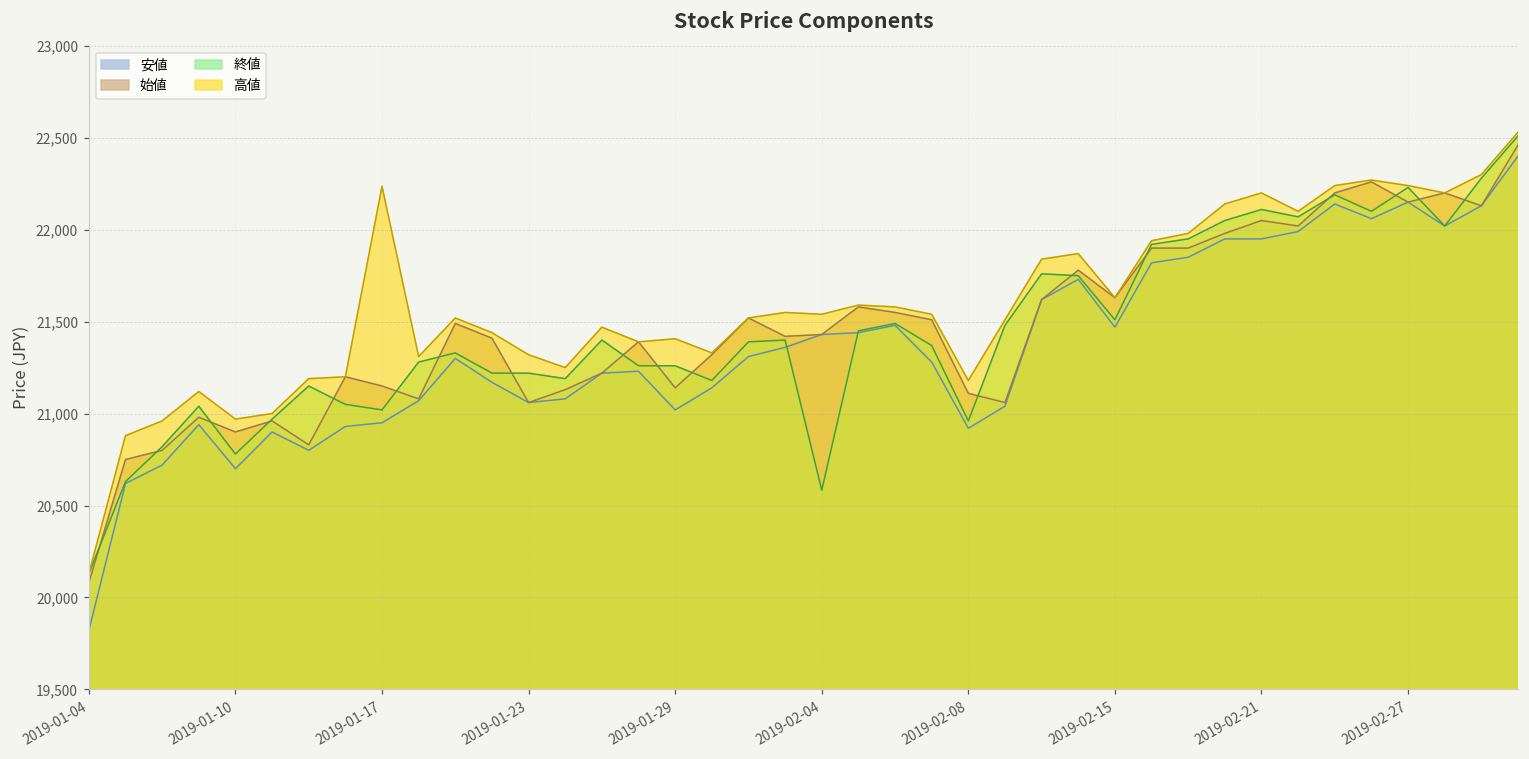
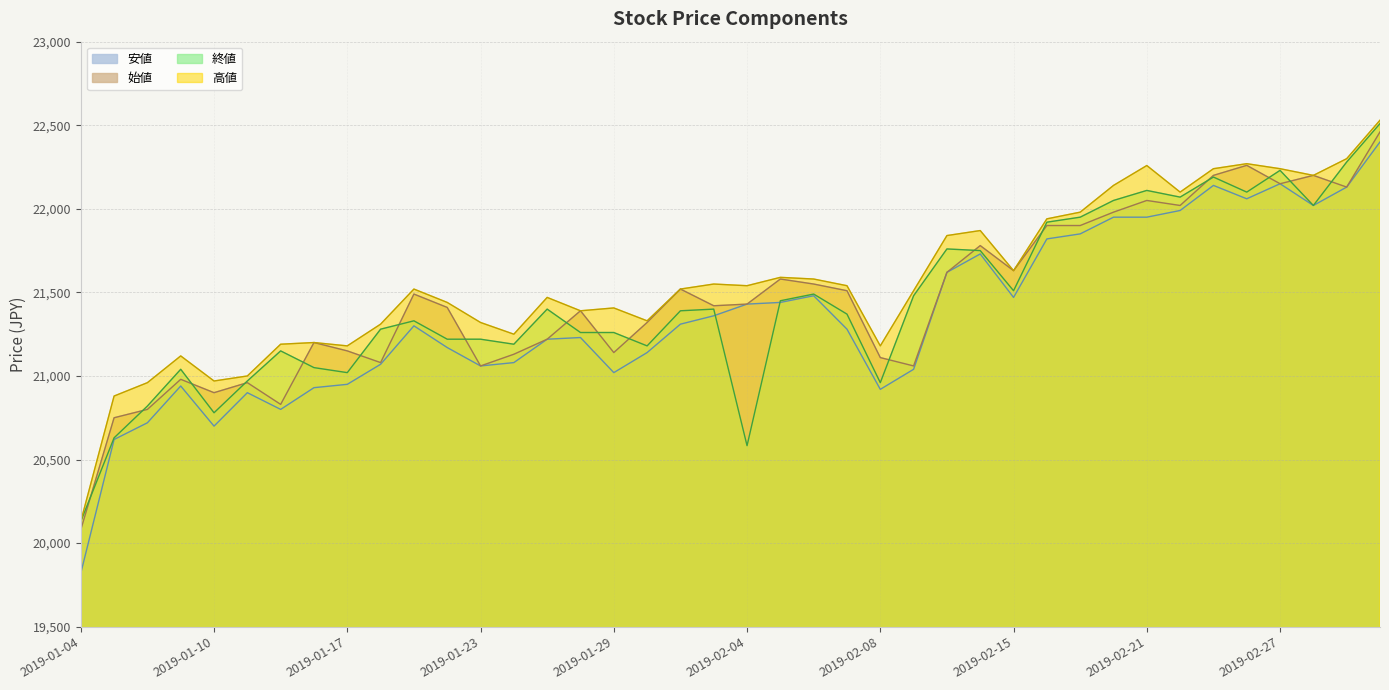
  {
    "安値": {
      "2019-01-04": "19,820",
      "2019-01-10": "20,700",
      "2019-01-17": "20,950",
      "2019-01-29": "21,020",
      "2019-02-08": "20,920",
      "2019-02-15": "21,470",
      "2019-02-21": "21,950"
    },
    "始値": {
      "2019-01-04": "20,080",
      "2019-01-10": "20,900",
      "2019-01-17": "21,150",
      "2019-01-29": "21,140",
      "2019-02-08": "21,110",
      "2019-02-21": "22,050"
    },
    "終値": {
      "2019-01-10": "20,780",
      "2019-01-17": "21,020",
      "2019-01-23": "21,220",
      "2019-01-29": "21,260",
      "2019-02-04": "20,580",
      "2019-02-08": "20,960",
      "2019-02-15": "21,510",
      "2019-02-21": "22,110"
    },
    "高値": {
      "2019-01-10": "20,970",
-     "2019-01-17": "22,240",
+     "2019-01-17": "21,180",
      "2019-01-23": "21,320",
      "2019-01-29": "21,410",
      "2019-02-04": "21,540",
      "2019-02-08": "21,180",
-     "2019-02-21": "22,200"
+     "2019-02-21": "22,260"
    }
  }
